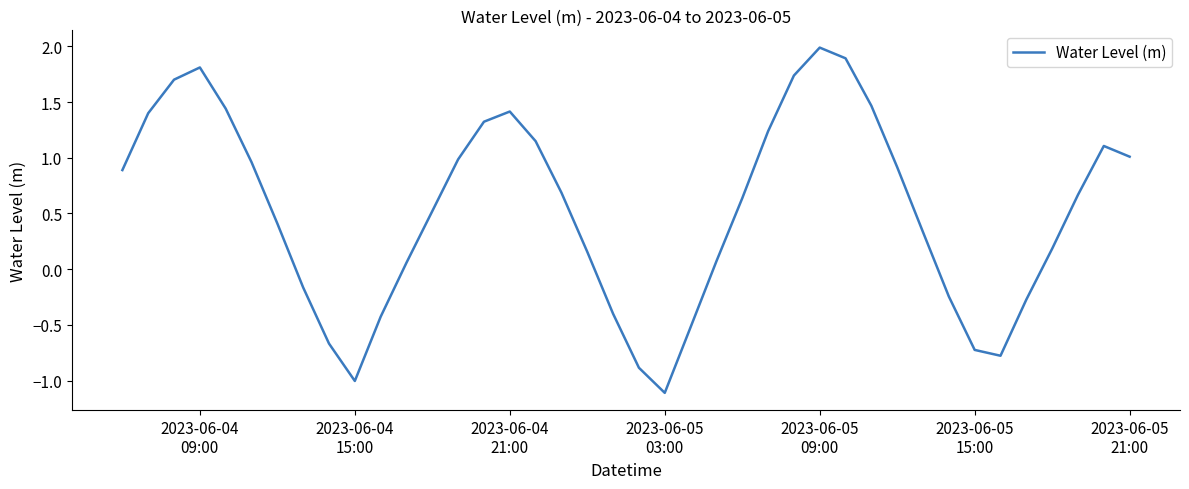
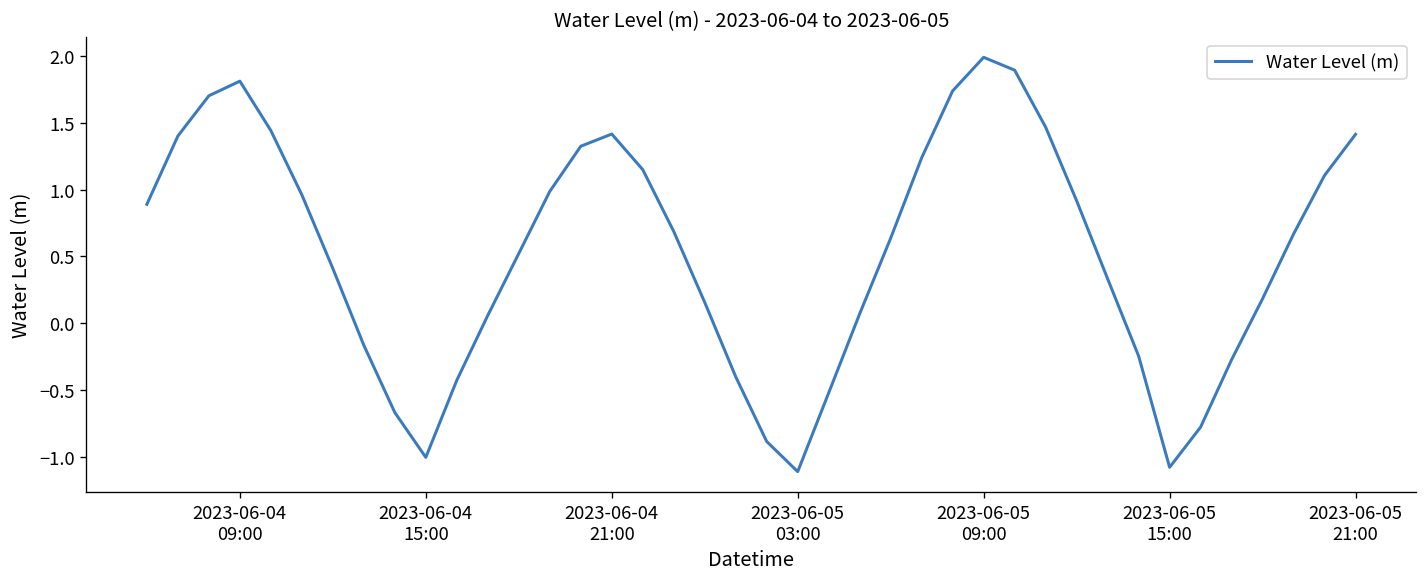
  {
    "2023-06-04 09:00": 1.81,
    "2023-06-04 15:00": -1.00,
    "2023-06-04 21:00": 1.42,
    "2023-06-05 03:00": -1.11,
    "2023-06-05 09:00": 1.99,
-   "2023-06-05 15:00": -0.72,
-   "2023-06-05 21:00": 1.01
+   "2023-06-05 15:00": -1.08,
+   "2023-06-05 21:00": 1.41
  }
